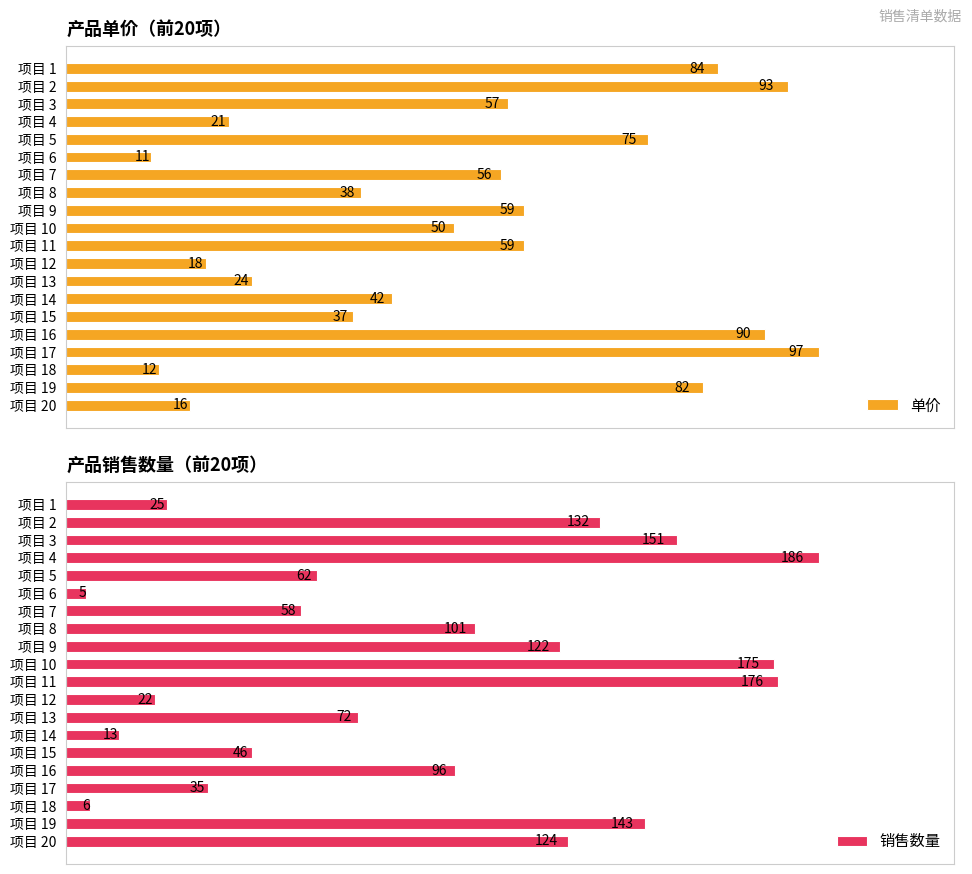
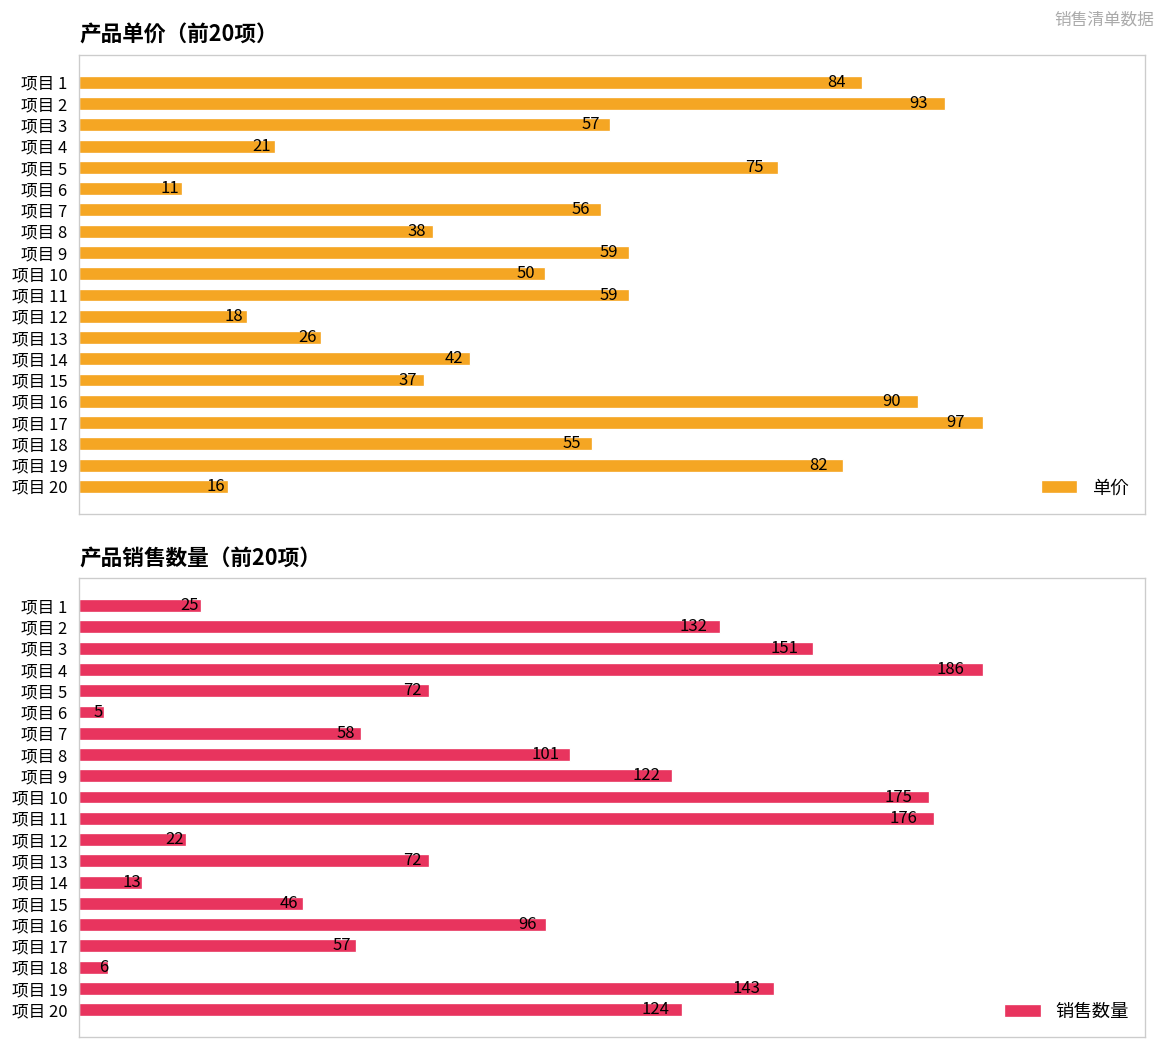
  {
    "产品单价（前20项）": {
      "项目 1": 84,
      "项目 2": 93,
      "项目 3": 57,
      "项目 4": 21,
      "项目 5": 75,
      "项目 6": 11,
      "项目 7": 56,
      "项目 8": 38,
      "项目 9": 59,
      "项目 10": 50,
      "项目 11": 59,
      "项目 12": 18,
-     "项目 13": 24,
+     "项目 13": 26,
      "项目 14": 42,
      "项目 15": 37,
      "项目 16": 90,
      "项目 17": 97,
-     "项目 18": 12,
+     "项目 18": 55,
      "项目 19": 82,
      "项目 20": 16
    },
    "产品销售数量（前20项）": {
      "项目 1": 25,
      "项目 2": 132,
      "项目 3": 151,
      "项目 4": 186,
-     "项目 5": 62,
+     "项目 5": 72,
      "项目 6": 5,
      "项目 7": 58,
      "项目 8": 101,
      "项目 9": 122,
      "项目 10": 175,
      "项目 11": 176,
      "项目 12": 22,
      "项目 13": 72,
      "项目 14": 13,
      "项目 15": 46,
      "项目 16": 96,
-     "项目 17": 35,
+     "项目 17": 57,
      "项目 18": 6,
      "项目 19": 143,
      "项目 20": 124
    }
  }
